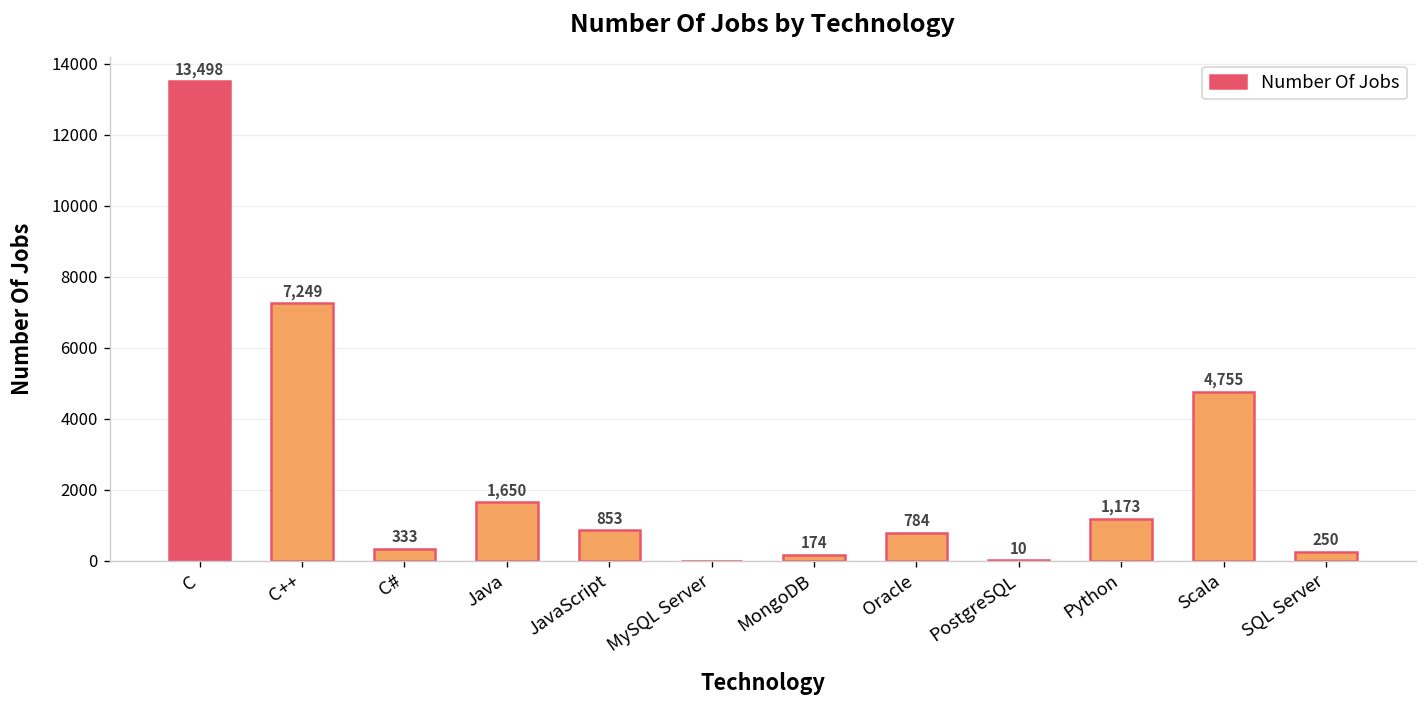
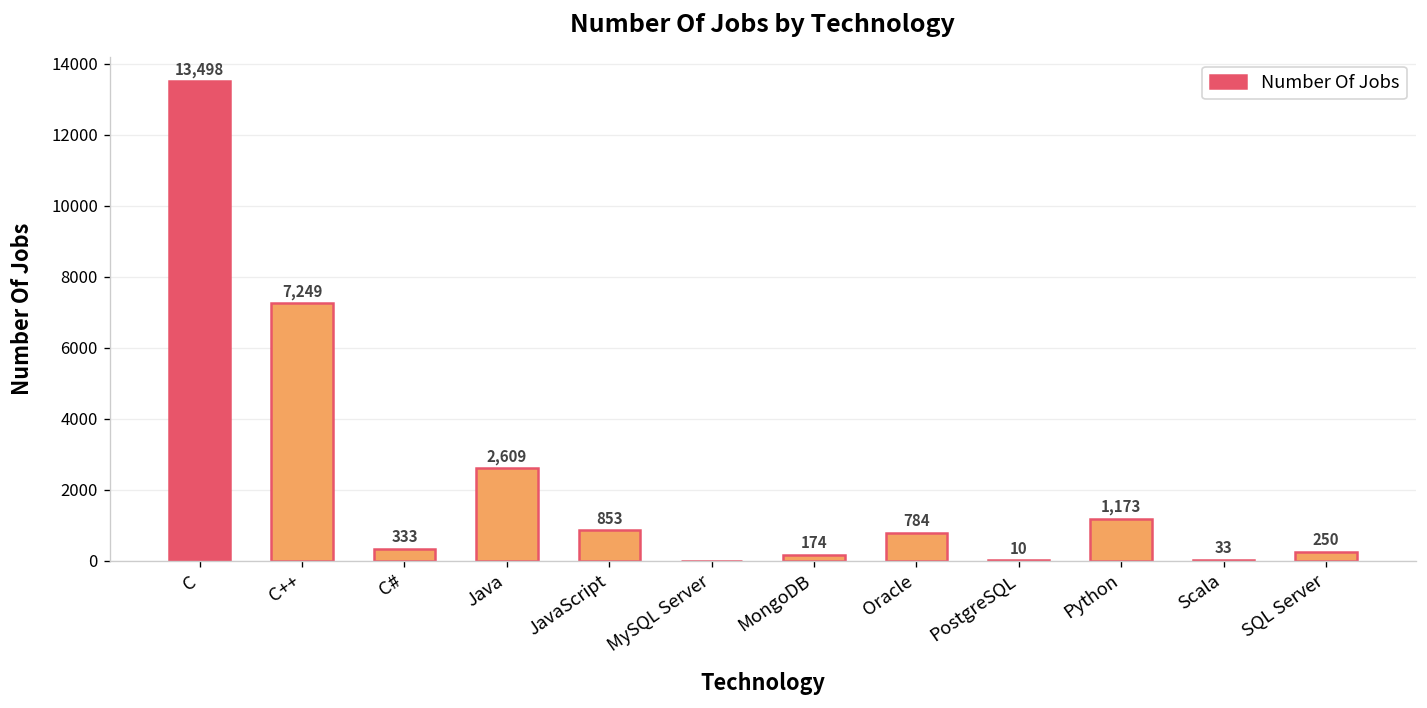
  {
    "C": "13,498",
    "C++": "7,249",
    "C#": "333",
-   "Java": "1,650",
+   "Java": "2,609",
    "JavaScript": "853",
    "MongoDB": "174",
    "Oracle": "784",
    "PostgreSQL": "10",
    "Python": "1,173",
-   "Scala": "4,755",
+   "Scala": "33",
    "SQL Server": "250"
  }
